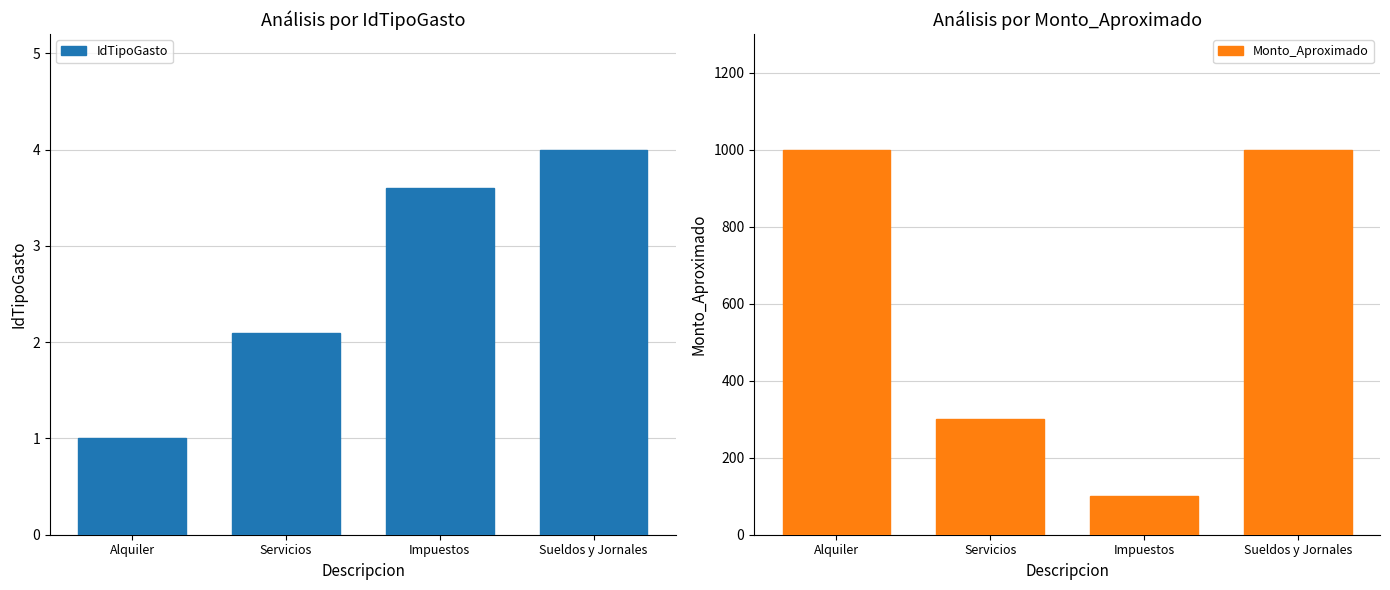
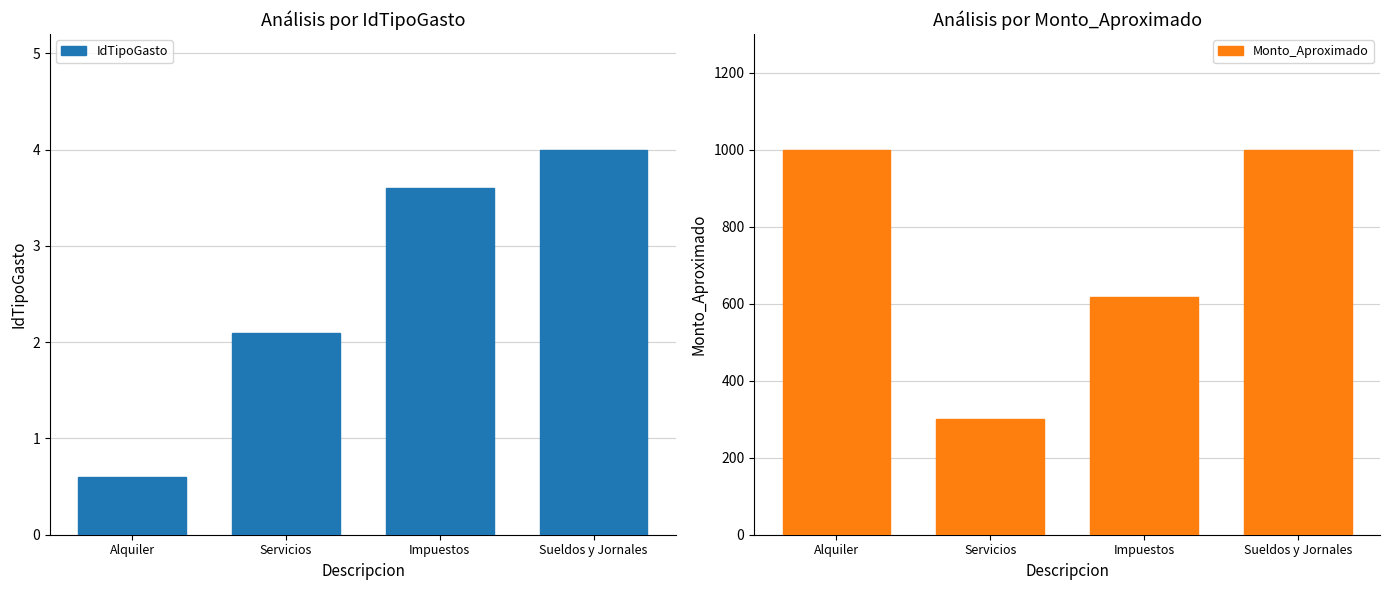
  {
    "Análisis por IdTipoGasto": {
-     "Alquiler": 1.0,
+     "Alquiler": 0.6,
      "Servicios": 2.1,
      "Impuestos": 3.6,
      "Sueldos y Jornales": 4.0
    },
    "Análisis por Monto_Aproximado": {
      "Alquiler": 1000,
      "Servicios": 300,
-     "Impuestos": 100,
+     "Impuestos": 620,
      "Sueldos y Jornales": 1000
    }
  }
